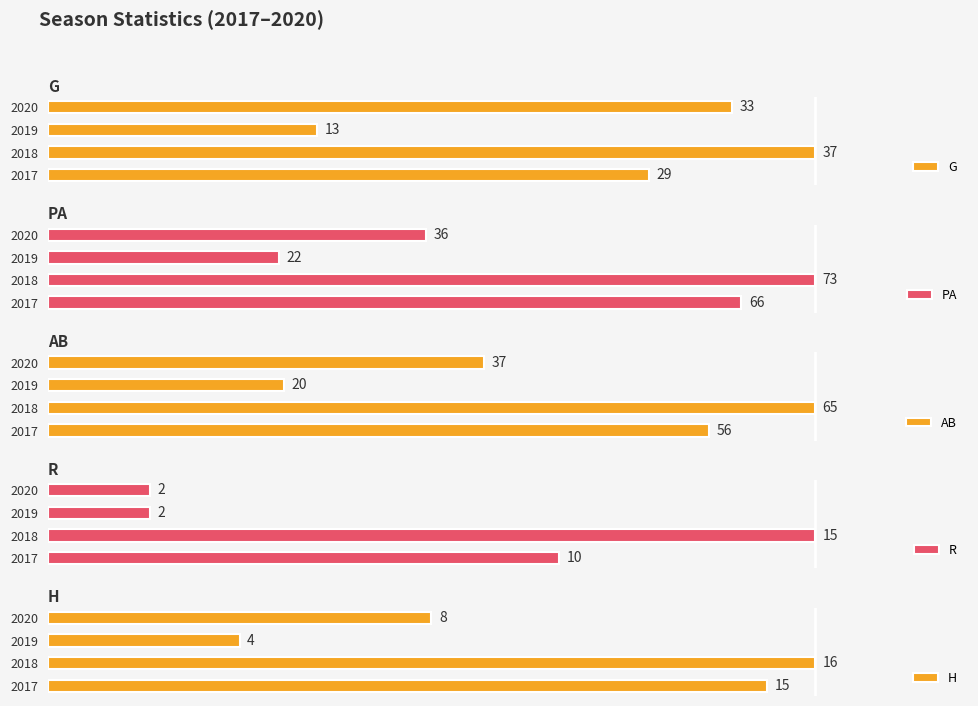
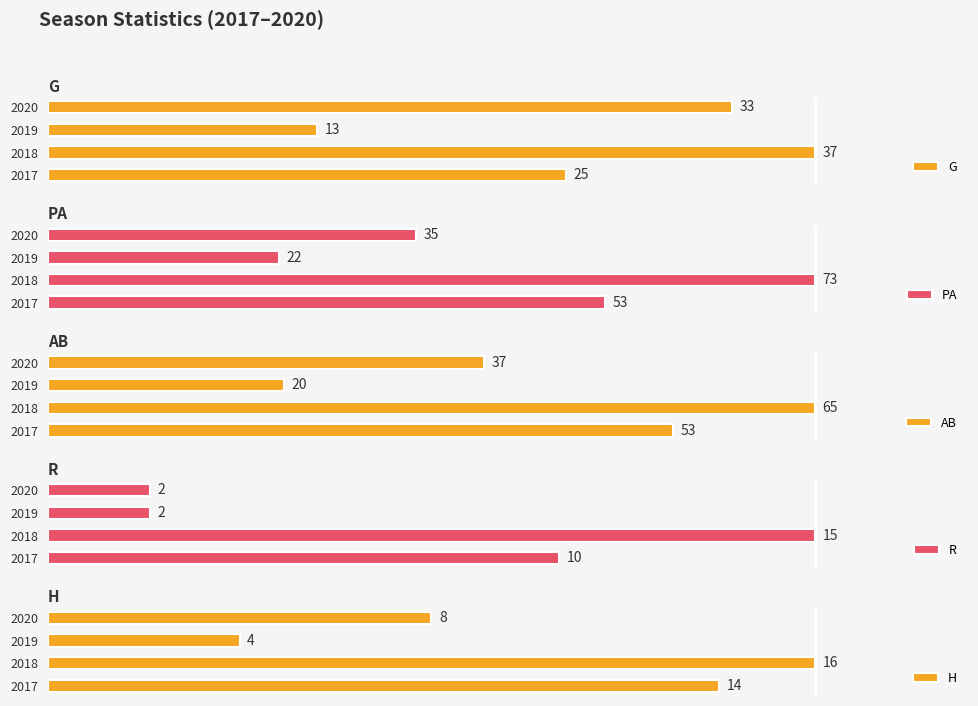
  {
    "G": {
-     "2017": 29
+     "2017": 25
    },
    "PA": {
-     "2020": 36,
-     "2017": 66
+     "2020": 35,
+     "2017": 53
    },
    "AB": {
-     "2017": 56
+     "2017": 53
    },
    "H": {
-     "2017": 15
+     "2017": 14
    }
  }
